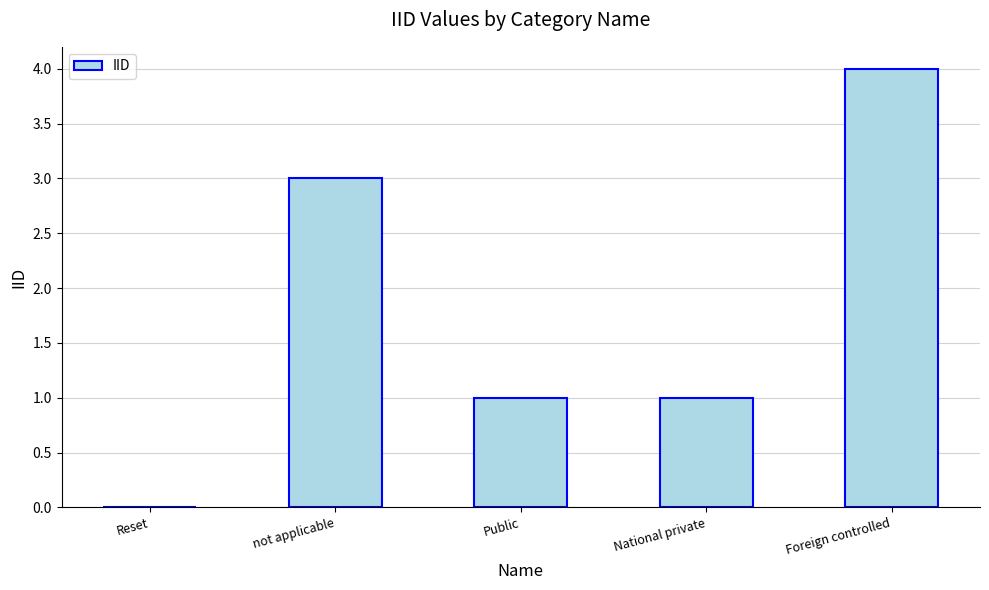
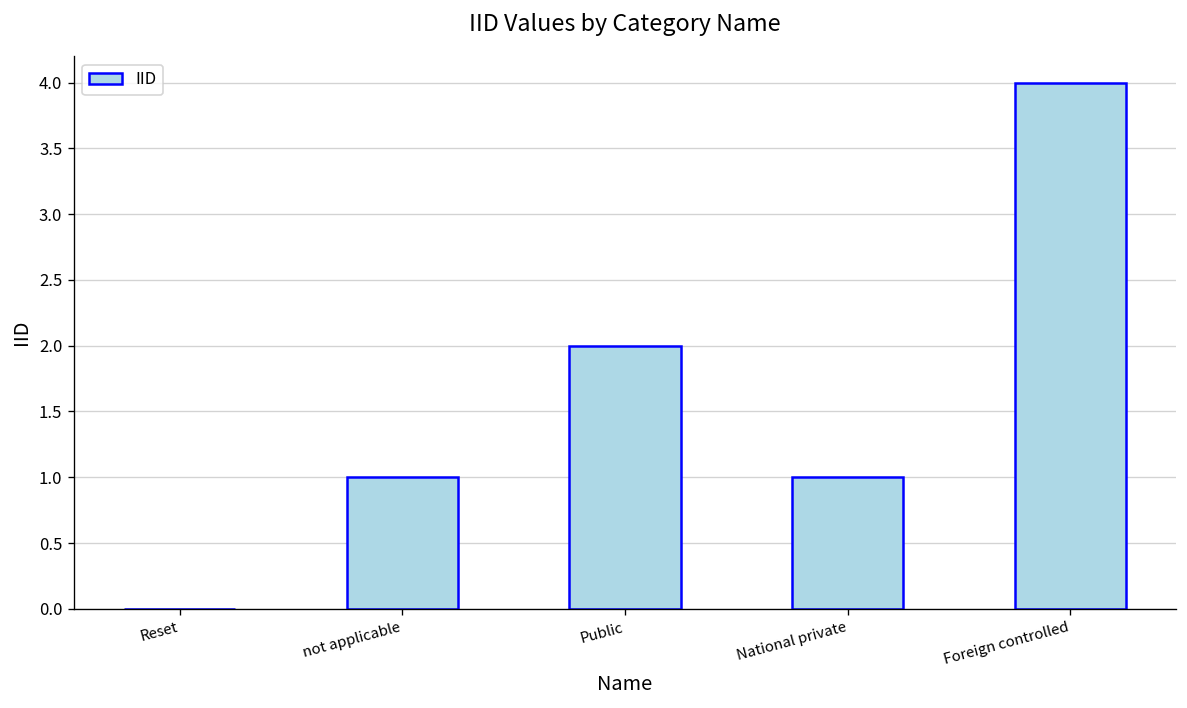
  {
    "Reset": 0,
-   "not applicable": 3,
-   "Public": 1,
+   "not applicable": 1,
+   "Public": 2,
    "National private": 1,
    "Foreign controlled": 4
  }
